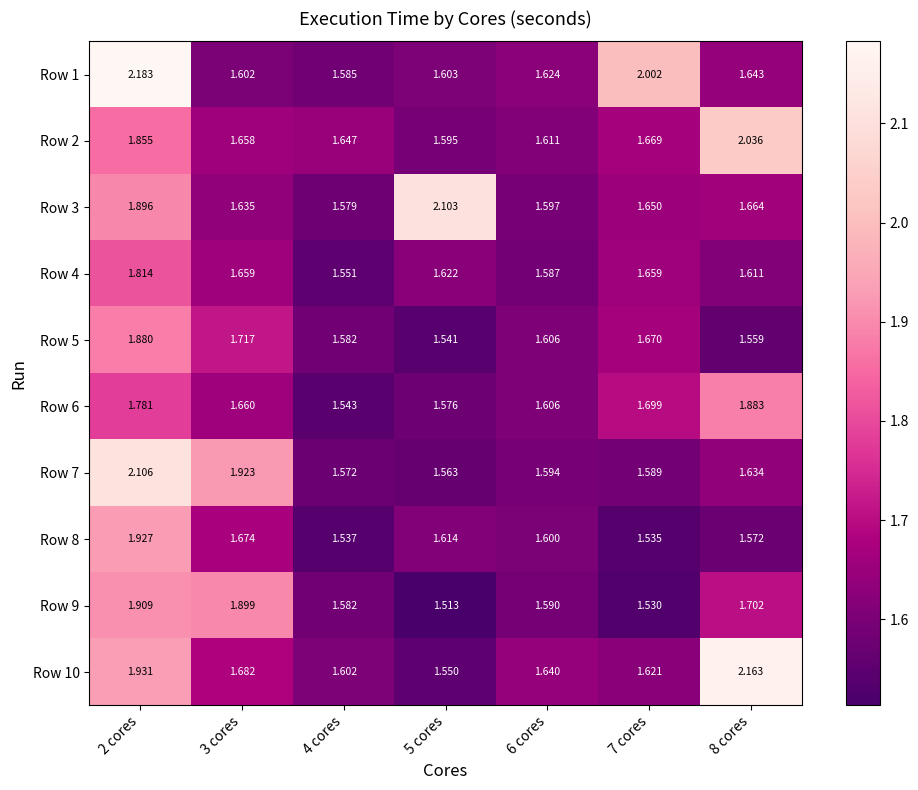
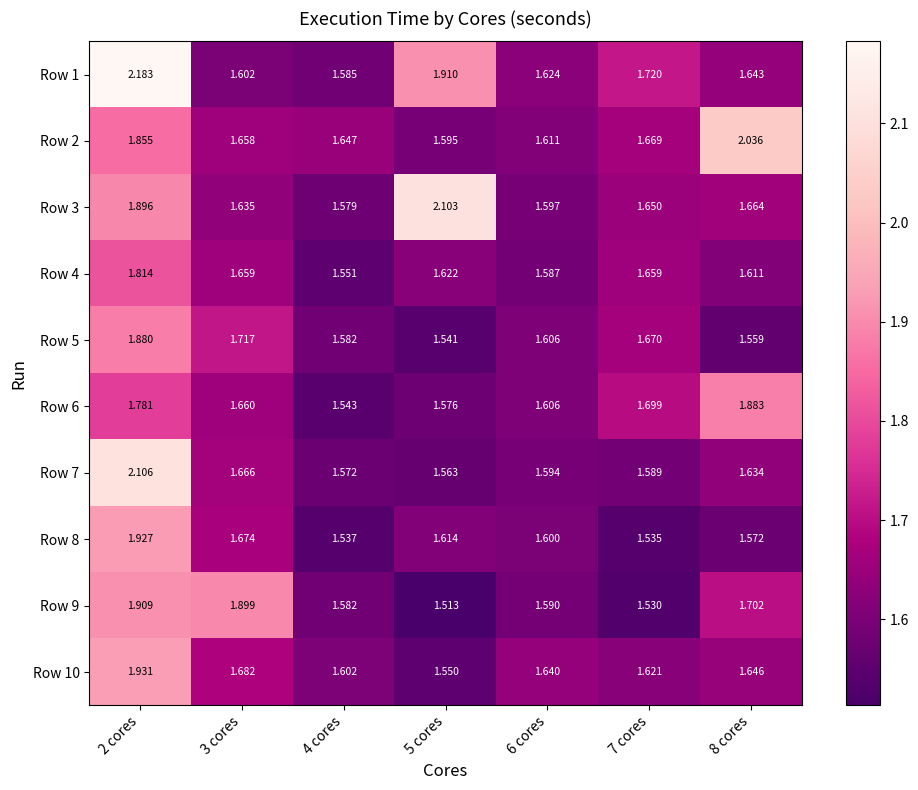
  {
    "Row 1": {
      "2 cores": 2.183,
      "3 cores": 1.602,
      "4 cores": 1.585,
-     "5 cores": 1.603,
+     "5 cores": 1.910,
      "6 cores": 1.624,
-     "7 cores": 2.002,
+     "7 cores": 1.720,
      "8 cores": 1.643
    },
    "Row 2": {
      "2 cores": 1.855,
      "3 cores": 1.658,
      "4 cores": 1.647,
      "5 cores": 1.595,
      "6 cores": 1.611,
      "7 cores": 1.669,
      "8 cores": 2.036
    },
    "Row 3": {
      "2 cores": 1.896,
      "3 cores": 1.635,
      "4 cores": 1.579,
      "5 cores": 2.103,
      "6 cores": 1.597,
      "7 cores": 1.650,
      "8 cores": 1.664
    },
    "Row 4": {
      "2 cores": 1.814,
      "3 cores": 1.659,
      "4 cores": 1.551,
      "5 cores": 1.622,
      "6 cores": 1.587,
      "7 cores": 1.659,
      "8 cores": 1.611
    },
    "Row 5": {
      "2 cores": 1.880,
      "3 cores": 1.717,
      "4 cores": 1.582,
      "5 cores": 1.541,
      "6 cores": 1.606,
      "7 cores": 1.670,
      "8 cores": 1.559
    },
    "Row 6": {
      "2 cores": 1.781,
      "3 cores": 1.660,
      "4 cores": 1.543,
      "5 cores": 1.576,
      "6 cores": 1.606,
      "7 cores": 1.699,
      "8 cores": 1.883
    },
    "Row 7": {
      "2 cores": 2.106,
-     "3 cores": 1.923,
+     "3 cores": 1.666,
      "4 cores": 1.572,
      "5 cores": 1.563,
      "6 cores": 1.594,
      "7 cores": 1.589,
      "8 cores": 1.634
    },
    "Row 8": {
      "2 cores": 1.927,
      "3 cores": 1.674,
      "4 cores": 1.537,
      "5 cores": 1.614,
      "6 cores": 1.600,
      "7 cores": 1.535,
      "8 cores": 1.572
    },
    "Row 9": {
      "2 cores": 1.909,
      "3 cores": 1.899,
      "4 cores": 1.582,
      "5 cores": 1.513,
      "6 cores": 1.590,
      "7 cores": 1.530,
      "8 cores": 1.702
    },
    "Row 10": {
      "2 cores": 1.931,
      "3 cores": 1.682,
      "4 cores": 1.602,
      "5 cores": 1.550,
      "6 cores": 1.640,
      "7 cores": 1.621,
-     "8 cores": 2.163
+     "8 cores": 1.646
    }
  }
